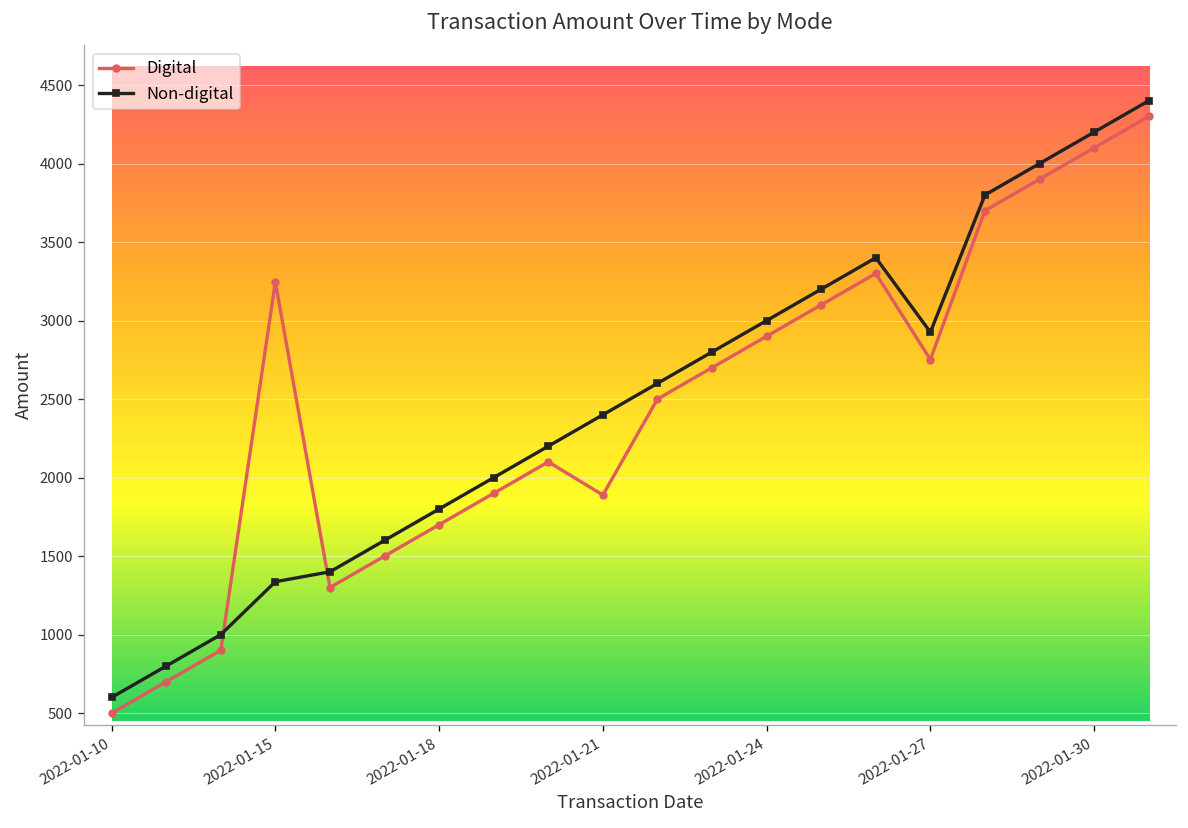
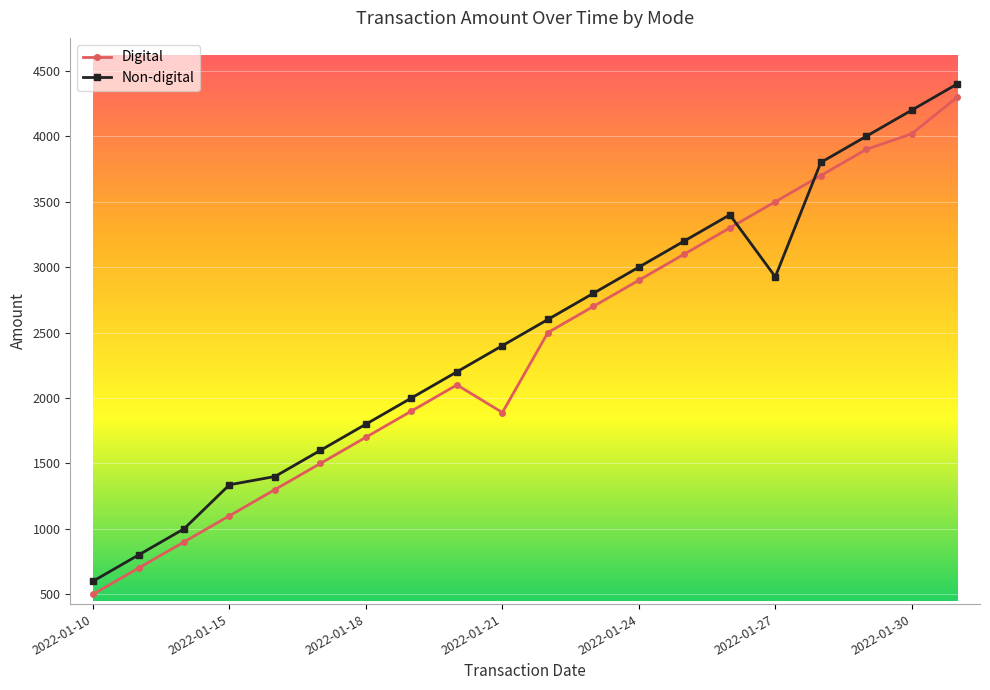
  {
    "Digital": {
      "2022-01-10": 500,
-     "2022-01-15": 3250,
+     "2022-01-15": 1100,
      "2022-01-18": 1700,
      "2022-01-21": 1890,
      "2022-01-24": 2900,
-     "2022-01-27": 2750,
-     "2022-01-30": 4100
+     "2022-01-27": 3500,
+     "2022-01-30": 4020
    },
    "Non-digital": {
      "2022-01-10": 600,
      "2022-01-15": 1340,
      "2022-01-18": 1800,
      "2022-01-21": 2400,
      "2022-01-24": 3000,
      "2022-01-27": 2930,
      "2022-01-30": 4200
    }
  }
